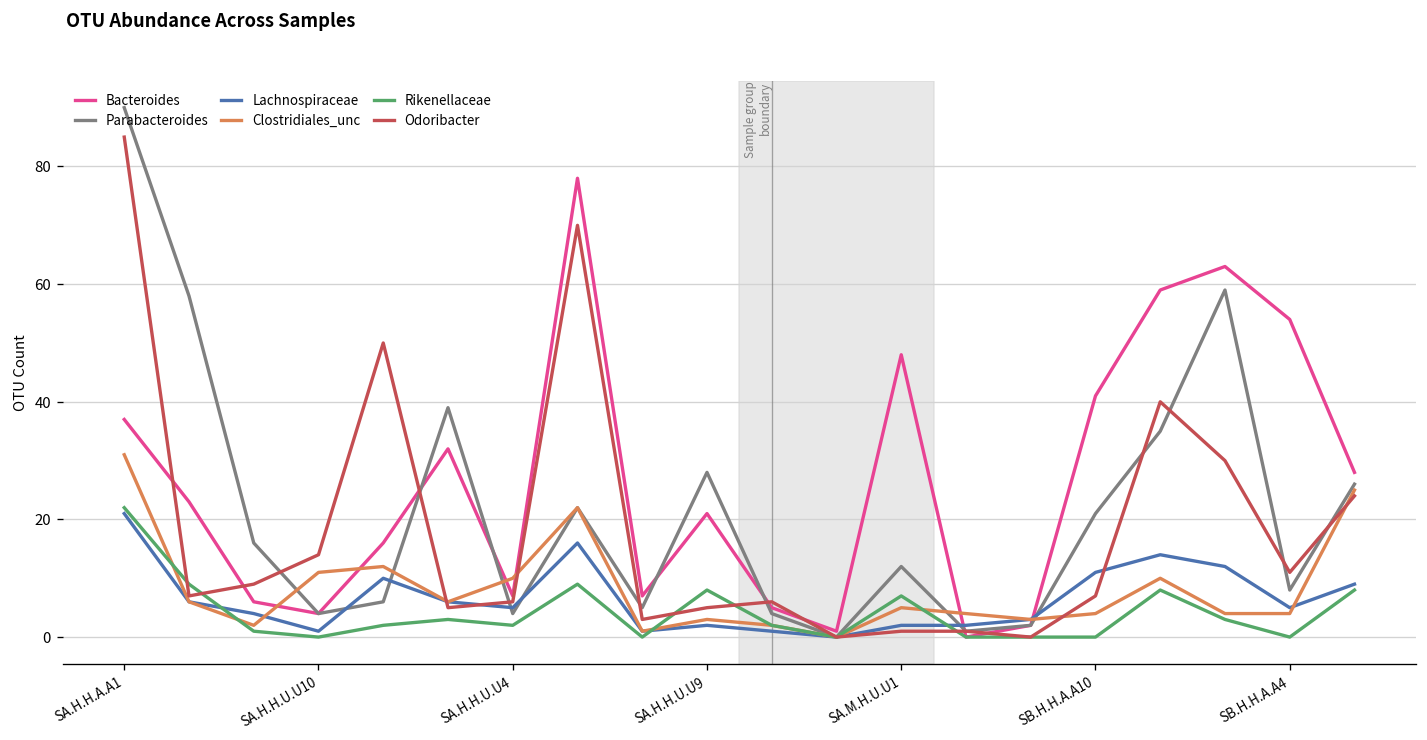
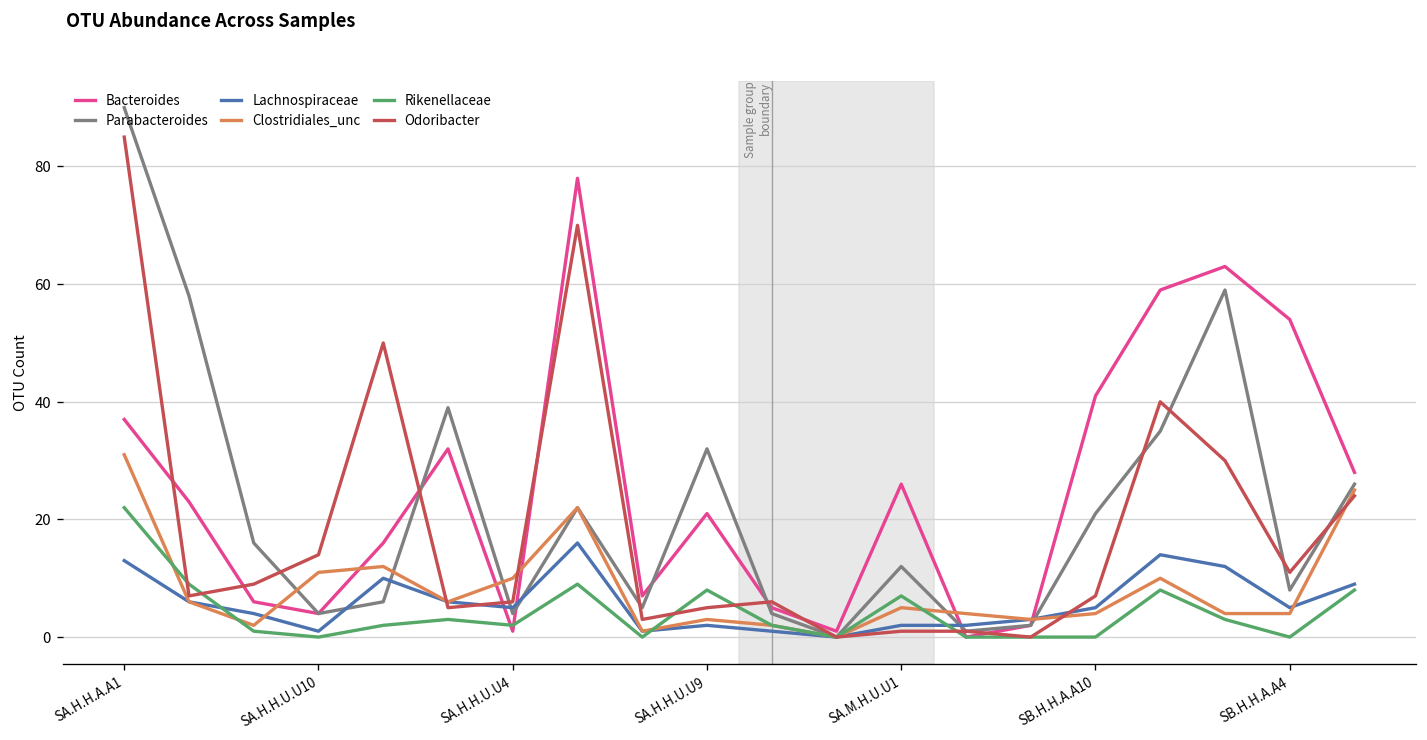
  {
    "Bacteroides": {
      "SA.H.H.A.A1": 37,
-     "SA.H.H.U.U4": 7,
+     "SA.H.H.U.U4": 1,
      "SA.H.H.U.U9": 21,
-     "SA.M.H.U.U1": 48,
+     "SA.M.H.U.U1": 26,
      "SB.H.H.A.A10": 41,
      "SB.H.H.A.A4": 54
    },
    "Parabacteroides": {
      "SA.H.H.A.A1": 90,
      "SA.H.H.U.U4": 4,
-     "SA.H.H.U.U9": 28,
+     "SA.H.H.U.U9": 32,
      "SA.M.H.U.U1": 12,
      "SB.H.H.A.A10": 21,
      "SB.H.H.A.A4": 8
    },
    "Lachnospiraceae": {
-     "SA.H.H.A.A1": 21,
+     "SA.H.H.A.A1": 13,
      "SA.H.H.U.U10": 1,
      "SA.H.H.U.U4": 5,
      "SA.H.H.U.U9": 2,
      "SA.M.H.U.U1": 2,
-     "SB.H.H.A.A10": 11,
+     "SB.H.H.A.A10": 5,
      "SB.H.H.A.A4": 5
    },
    "Rikenellaceae": {
      "SA.H.H.A.A1": 22,
      "SA.H.H.U.U10": 0,
      "SA.H.H.U.U4": 2,
      "SA.H.H.U.U9": 8,
      "SA.M.H.U.U1": 7,
      "SB.H.H.A.A10": 0,
      "SB.H.H.A.A4": 0
    }
  }
